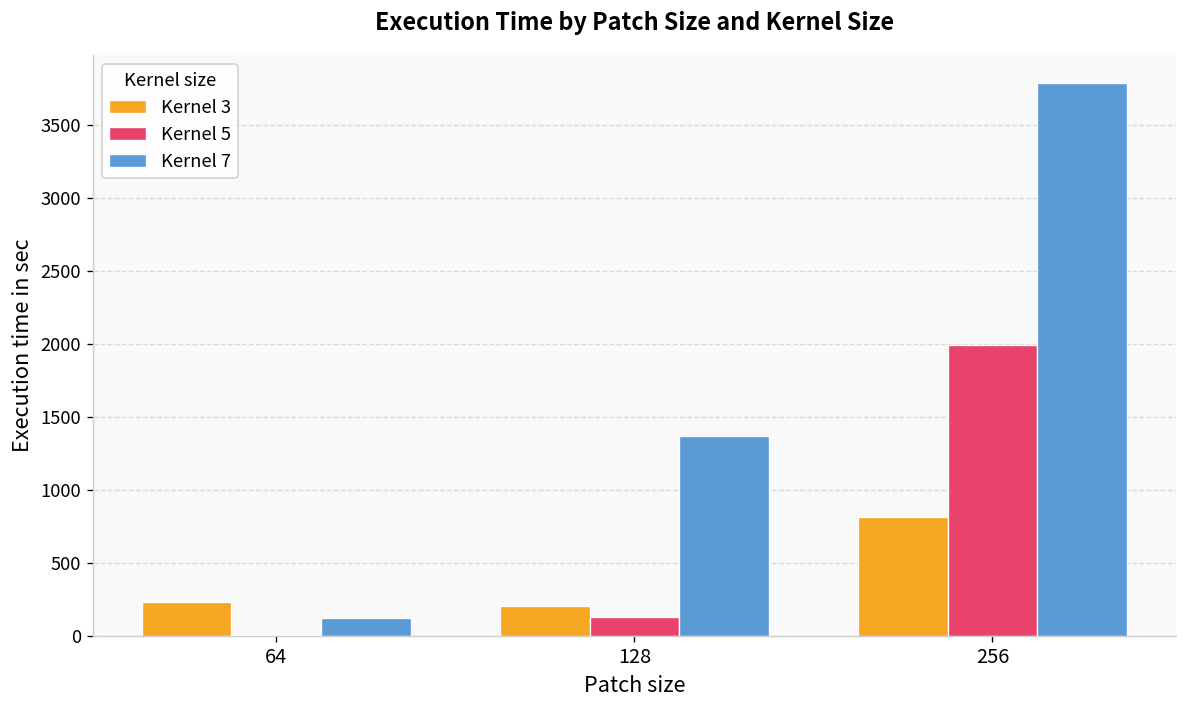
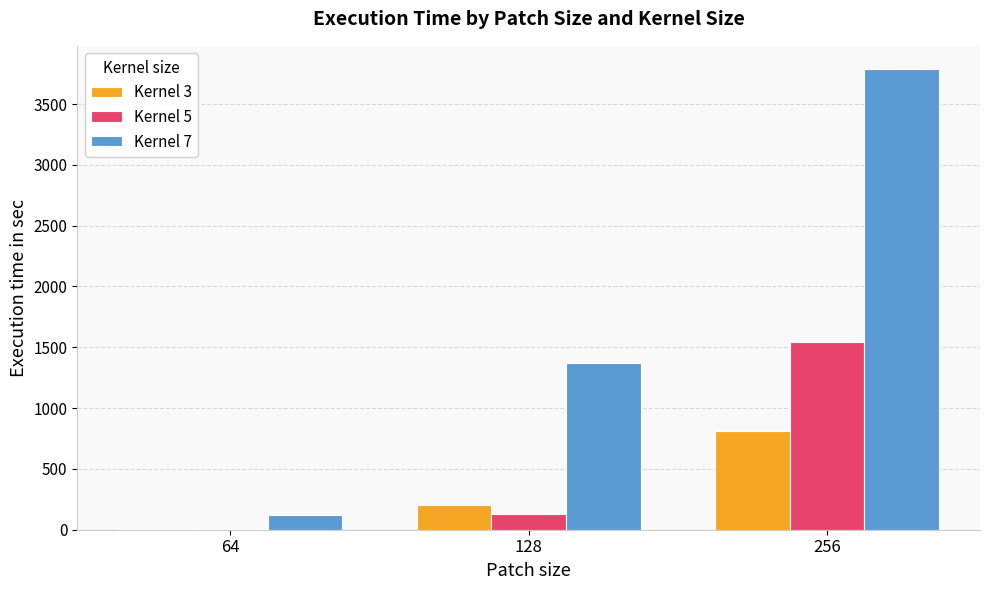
  {
    "Kernel 3": {
-     "64": 230,
+     "64": 0,
      "128": 200,
      "256": 810
    },
    "Kernel 5": {
      "128": 130,
-     "256": 1990
+     "256": 1540
    },
    "Kernel 7": {
      "64": 120,
      "128": 1370,
      "256": 3790
    }
  }
